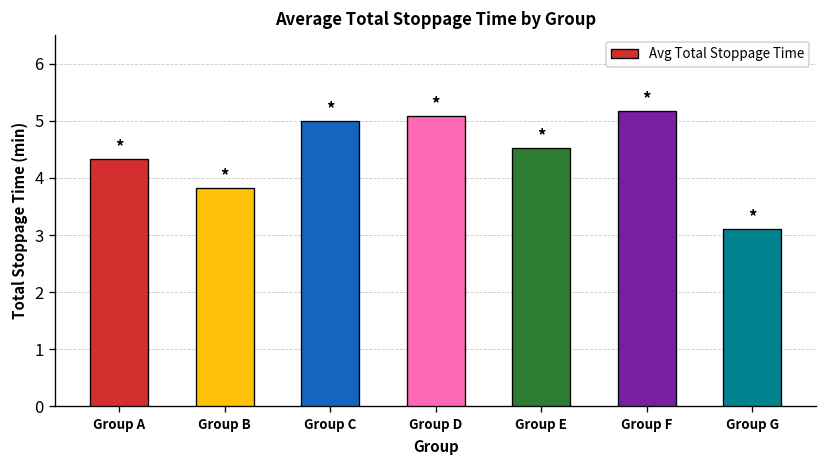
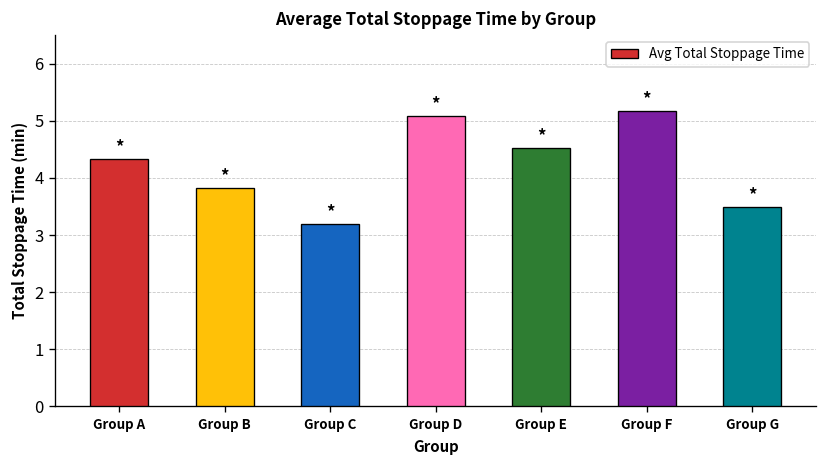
  {
    "Group A": 4.3,
    "Group B": 3.8,
-   "Group C": 5.0,
+   "Group C": 3.2,
    "Group D": 5.1,
    "Group E": 4.5,
    "Group F": 5.2,
-   "Group G": 3.1
+   "Group G": 3.5
  }
